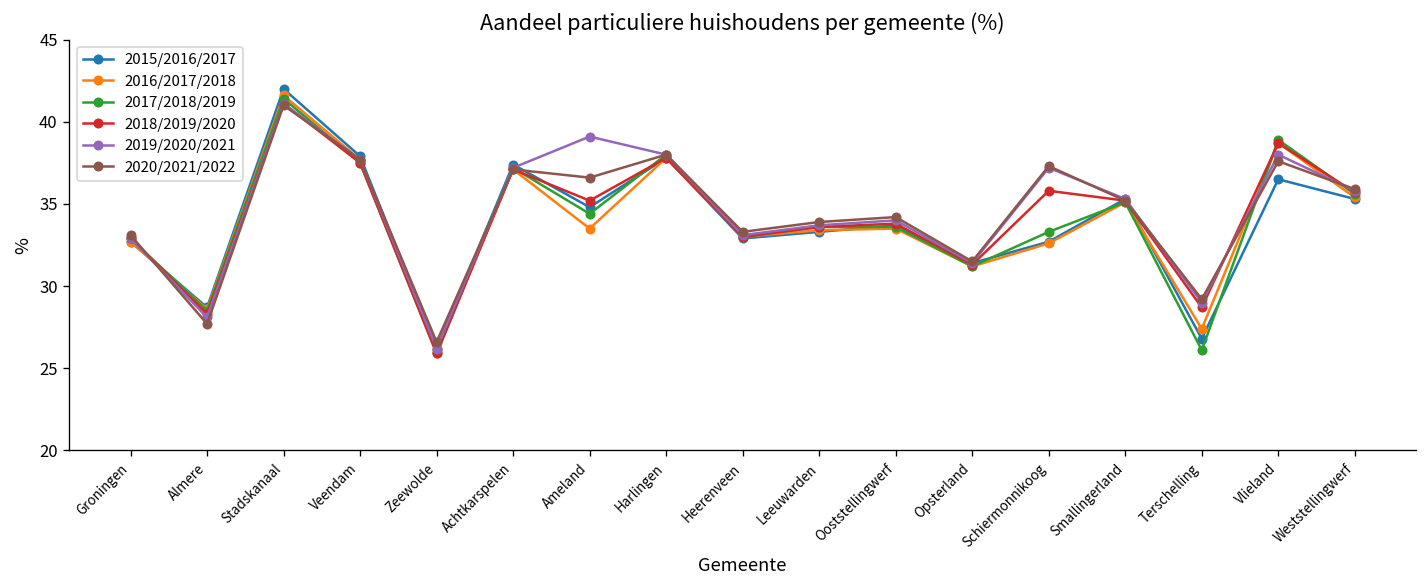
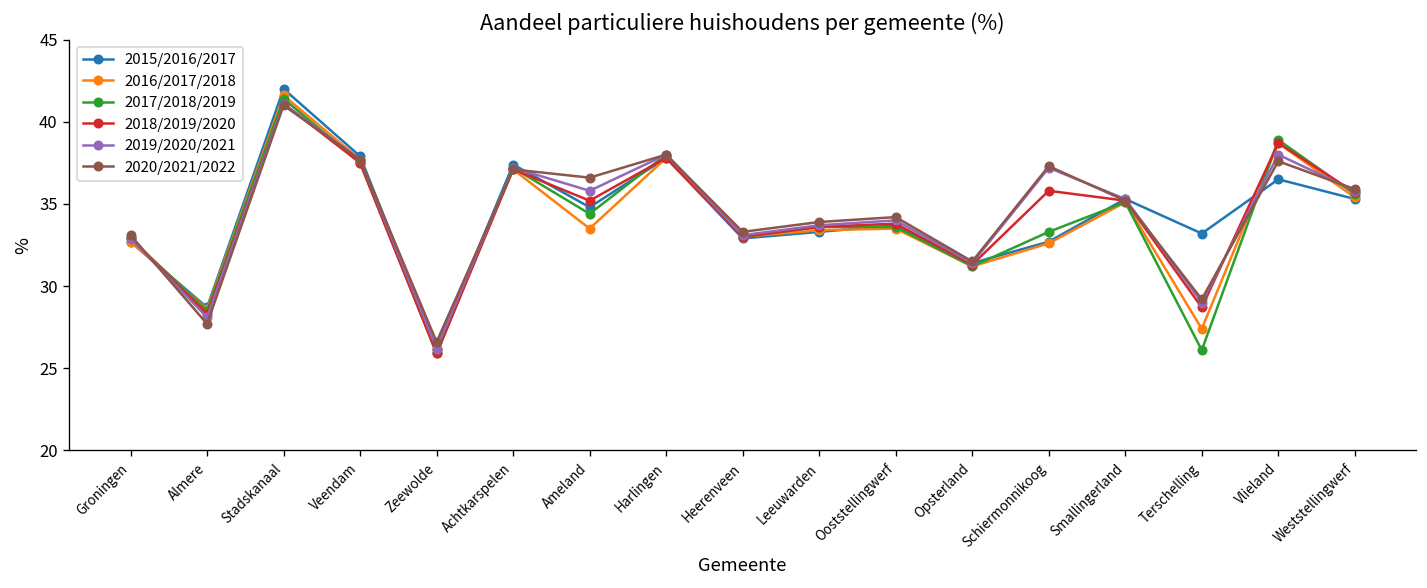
  {
    "2015/2016/2017": {
      "Stadskanaal": 42.0,
      "Veendam": 37.9,
      "Achtkarspelen": 37.4,
      "Ameland": 34.8,
-     "Terschelling": 26.8,
+     "Terschelling": 33.2,
      "Vlieland": 36.5
    },
    "2016/2017/2018": {
      "Stadskanaal": 41.6,
      "Ameland": 33.5,
      "Terschelling": 27.4
    },
    "2017/2018/2019": {
      "Stadskanaal": 41.4,
      "Ameland": 34.4,
      "Schiermonnikoog": 33.3,
      "Terschelling": 26.1,
      "Vlieland": 38.9
    },
    "2018/2019/2020": {
      "Almere": 28.3,
      "Ameland": 35.2,
      "Schiermonnikoog": 35.8,
      "Terschelling": 28.7
    },
    "2019/2020/2021": {
      "Almere": 28.1,
-     "Ameland": 39.1,
+     "Ameland": 35.8,
      "Ooststellingwerf": 34.0,
      "Terschelling": 29.0,
      "Vlieland": 38.0
    },
    "2020/2021/2022": {
      "Groningen": 33.1,
      "Almere": 27.7,
      "Zeewolde": 26.6,
      "Ameland": 36.6,
      "Heerenveen": 33.3,
      "Leeuwarden": 33.9,
      "Ooststellingwerf": 34.2,
      "Terschelling": 29.2,
      "Vlieland": 37.6
    }
  }
